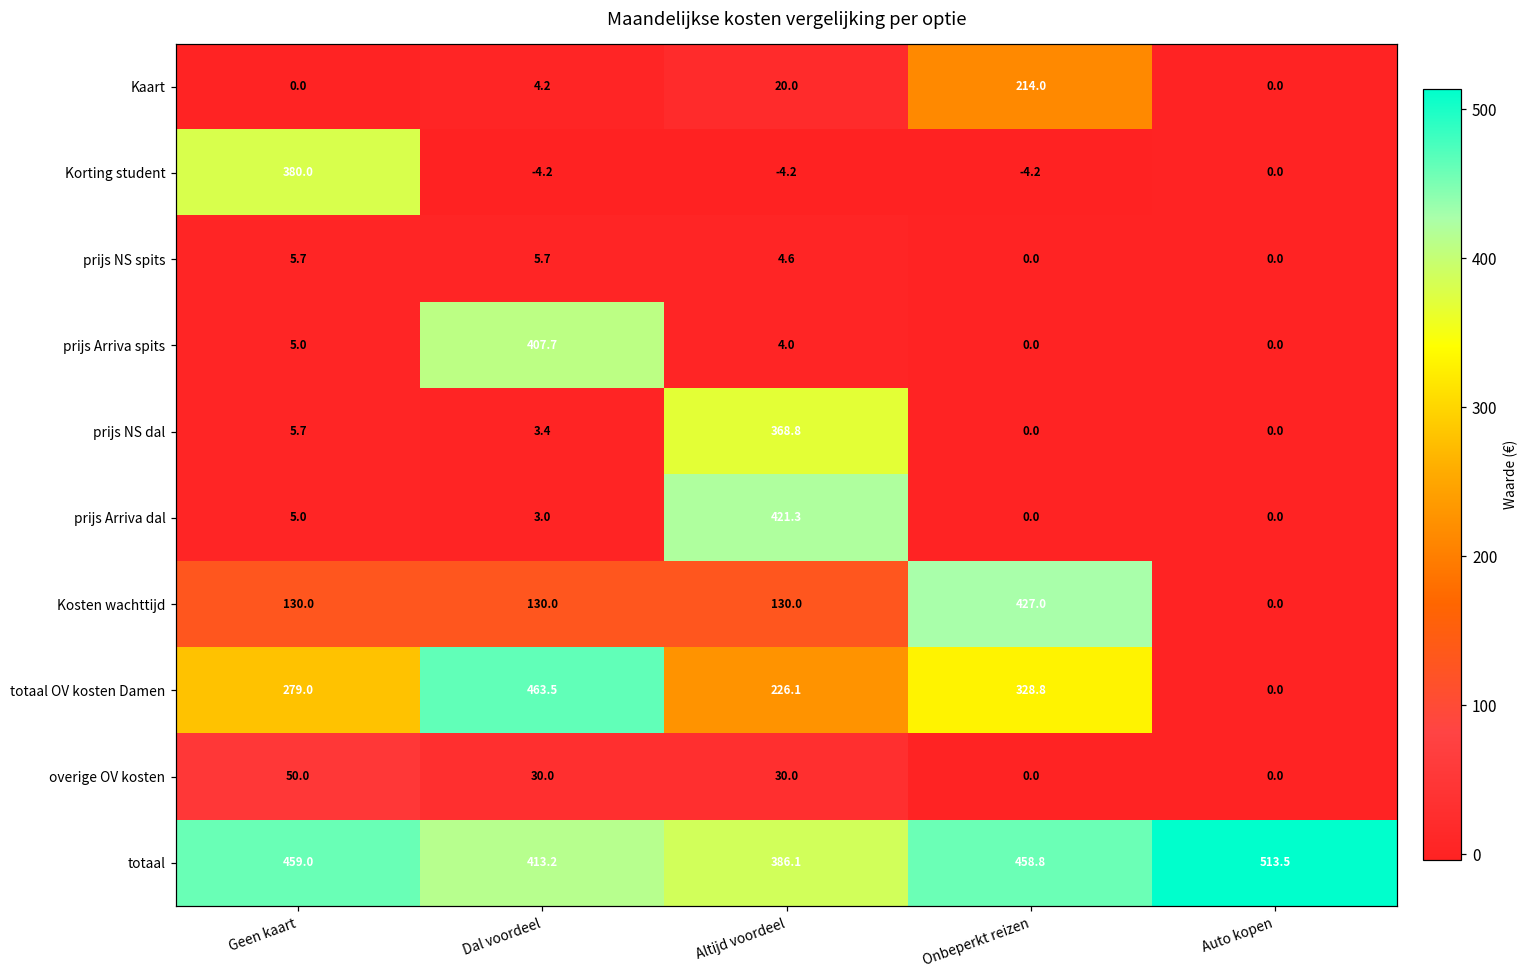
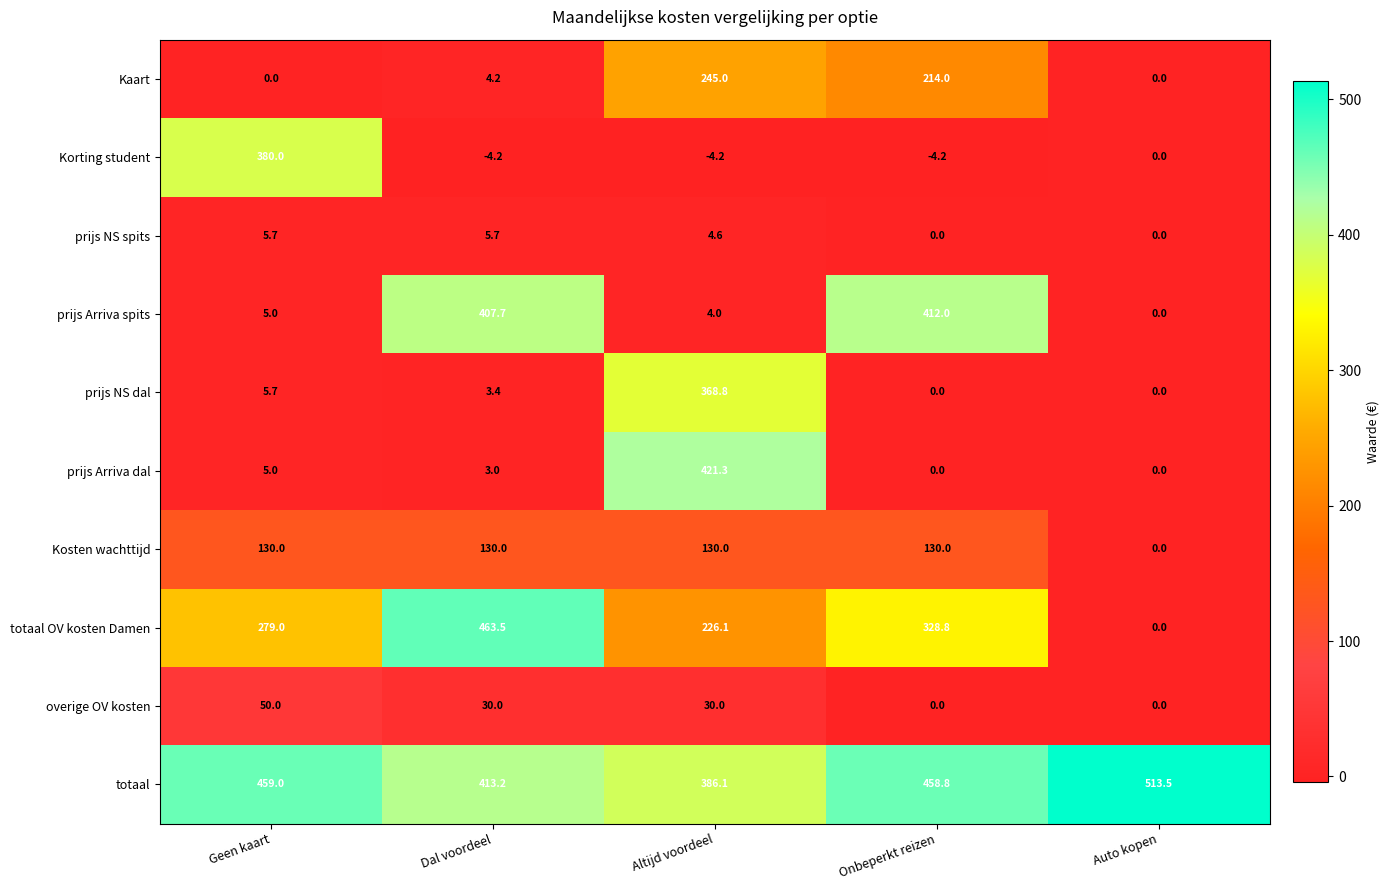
  {
    "Kaart": {
      "Geen kaart": 0.0,
      "Dal voordeel": 4.2,
-     "Altijd voordeel": 20.0,
+     "Altijd voordeel": 245.0,
      "Onbeperkt reizen": 214.0,
      "Auto kopen": 0.0
    },
    "Korting student": {
      "Geen kaart": 380.0,
      "Dal voordeel": -4.2,
      "Altijd voordeel": -4.2,
      "Onbeperkt reizen": -4.2,
      "Auto kopen": 0.0
    },
    "prijs NS spits": {
      "Geen kaart": 5.7,
      "Dal voordeel": 5.7,
      "Altijd voordeel": 4.6,
      "Onbeperkt reizen": 0.0,
      "Auto kopen": 0.0
    },
    "prijs Arriva spits": {
      "Geen kaart": 5.0,
      "Dal voordeel": 407.7,
      "Altijd voordeel": 4.0,
-     "Onbeperkt reizen": 0.0,
+     "Onbeperkt reizen": 412.0,
      "Auto kopen": 0.0
    },
    "prijs NS dal": {
      "Geen kaart": 5.7,
      "Dal voordeel": 3.4,
      "Altijd voordeel": 368.8,
      "Onbeperkt reizen": 0.0,
      "Auto kopen": 0.0
    },
    "prijs Arriva dal": {
      "Geen kaart": 5.0,
      "Dal voordeel": 3.0,
      "Altijd voordeel": 421.3,
      "Onbeperkt reizen": 0.0,
      "Auto kopen": 0.0
    },
    "Kosten wachttijd": {
      "Geen kaart": 130.0,
      "Dal voordeel": 130.0,
      "Altijd voordeel": 130.0,
-     "Onbeperkt reizen": 427.0,
+     "Onbeperkt reizen": 130.0,
      "Auto kopen": 0.0
    },
    "totaal OV kosten Damen": {
      "Geen kaart": 279.0,
      "Dal voordeel": 463.5,
      "Altijd voordeel": 226.1,
      "Onbeperkt reizen": 328.8,
      "Auto kopen": 0.0
    },
    "overige OV kosten": {
      "Geen kaart": 50.0,
      "Dal voordeel": 30.0,
      "Altijd voordeel": 30.0,
      "Onbeperkt reizen": 0.0,
      "Auto kopen": 0.0
    },
    "totaal": {
      "Geen kaart": 459.0,
      "Dal voordeel": 413.2,
      "Altijd voordeel": 386.1,
      "Onbeperkt reizen": 458.8,
      "Auto kopen": 513.5
    }
  }
